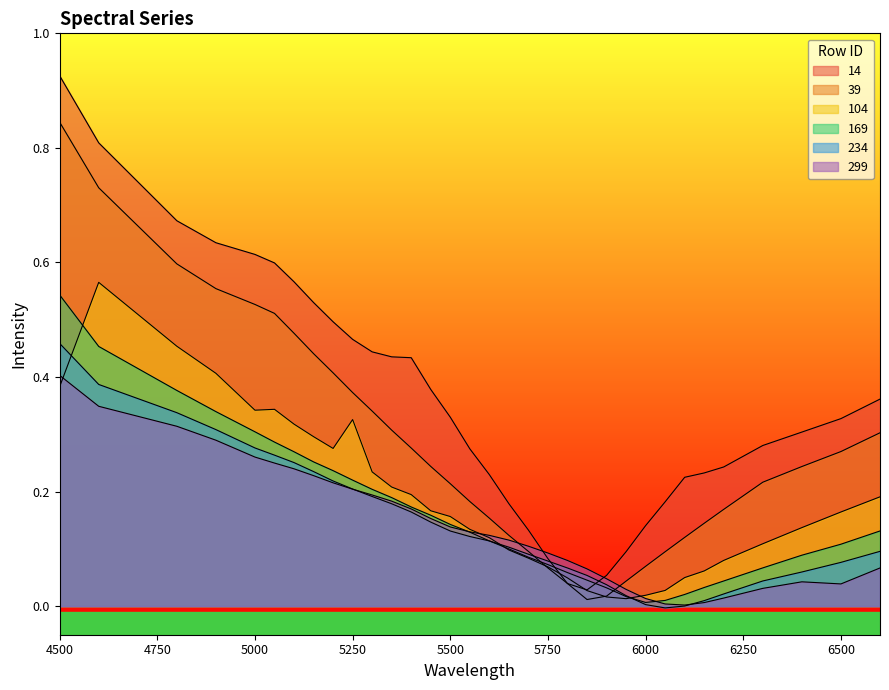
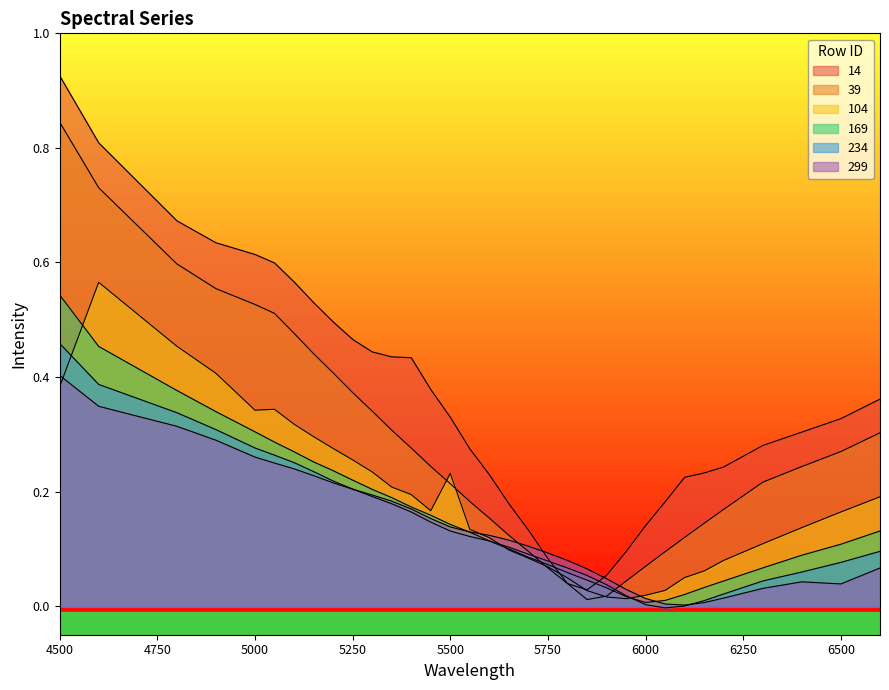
  {
    "104": {
      "4500": 0.38,
      "5000": 0.34,
-     "5250": 0.33,
-     "5500": 0.16,
+     "5250": 0.26,
+     "5500": 0.23,
      "6000": 0.02,
      "6500": 0.16
    },
    "169": {
      "4500": 0.54,
      "5000": 0.30,
      "5250": 0.22,
      "5500": 0.14,
      "6500": 0.11
    },
    "299": {
      "4500": 0.40,
      "5000": 0.26,
      "5500": 0.14,
      "5750": 0.09,
      "6000": 0.01,
      "6500": 0.04
    }
  }
